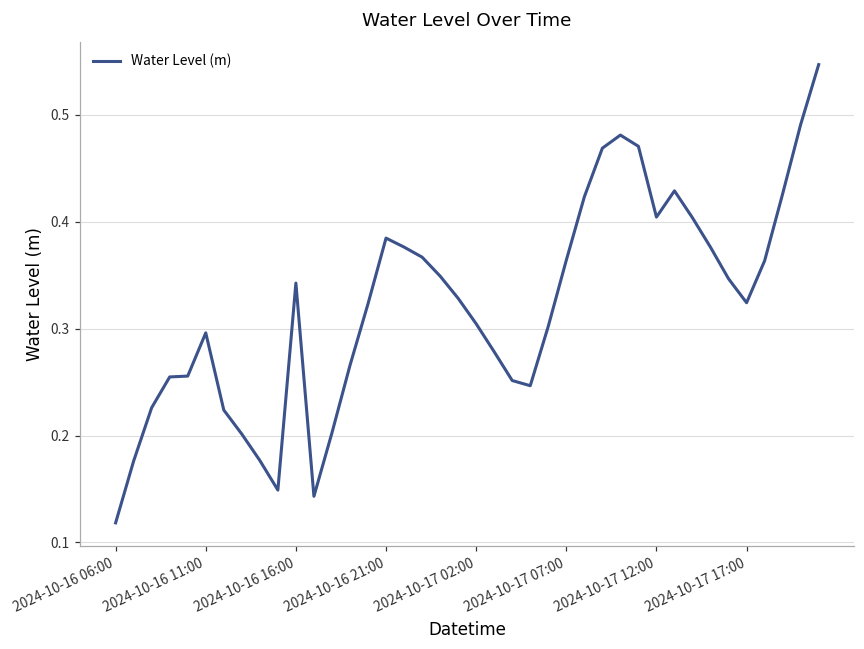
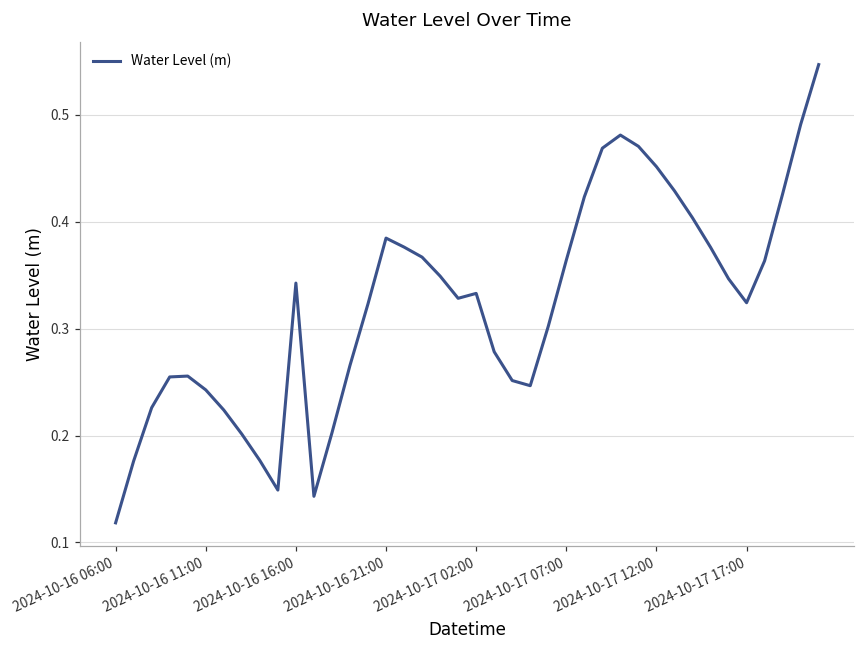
  {
    "2024-10-16 06:00": 0.12,
-   "2024-10-16 11:00": 0.30,
+   "2024-10-16 11:00": 0.24,
    "2024-10-16 16:00": 0.34,
    "2024-10-16 21:00": 0.38,
-   "2024-10-17 02:00": 0.30,
+   "2024-10-17 02:00": 0.33,
    "2024-10-17 07:00": 0.36,
-   "2024-10-17 12:00": 0.40,
+   "2024-10-17 12:00": 0.45,
    "2024-10-17 17:00": 0.32
  }
